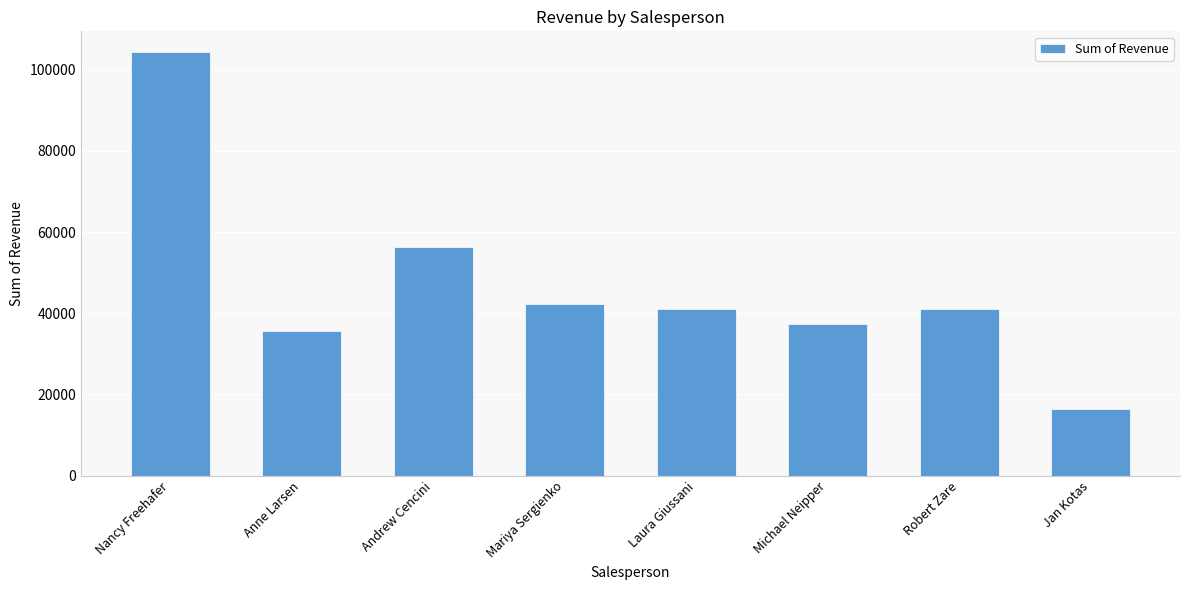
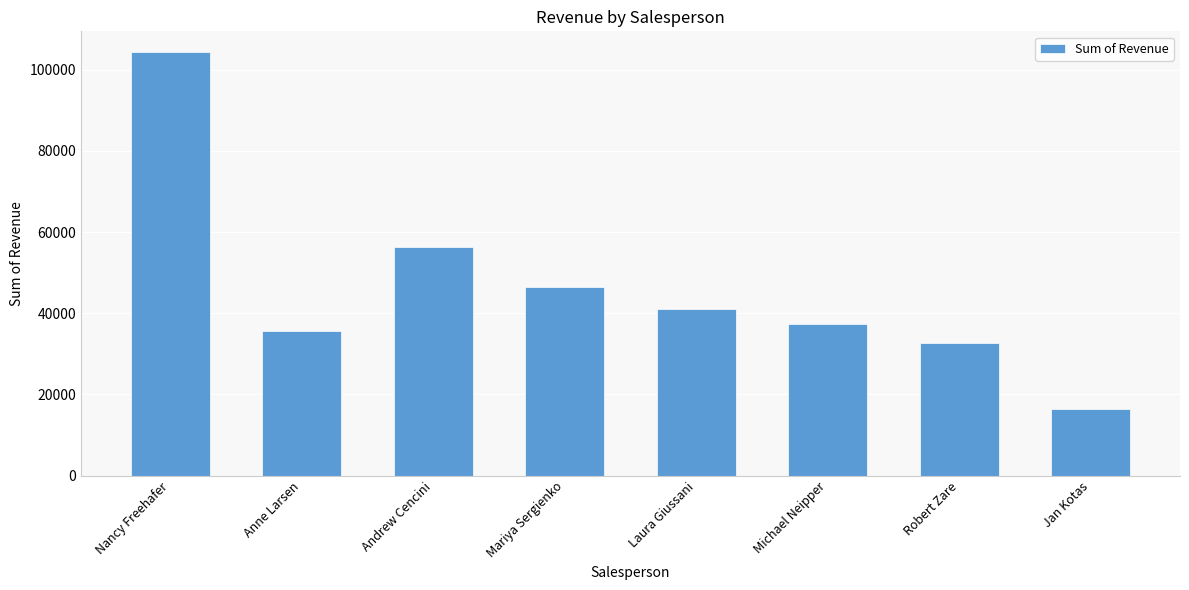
  {
    "Nancy Freehafer": 104000,
    "Anne Larsen": 36000,
    "Andrew Cencini": 56000,
-   "Mariya Sergienko": 42000,
+   "Mariya Sergienko": 46000,
    "Laura Giussani": 41000,
    "Michael Neipper": 37000,
-   "Robert Zare": 41000,
+   "Robert Zare": 33000,
    "Jan Kotas": 16000
  }
